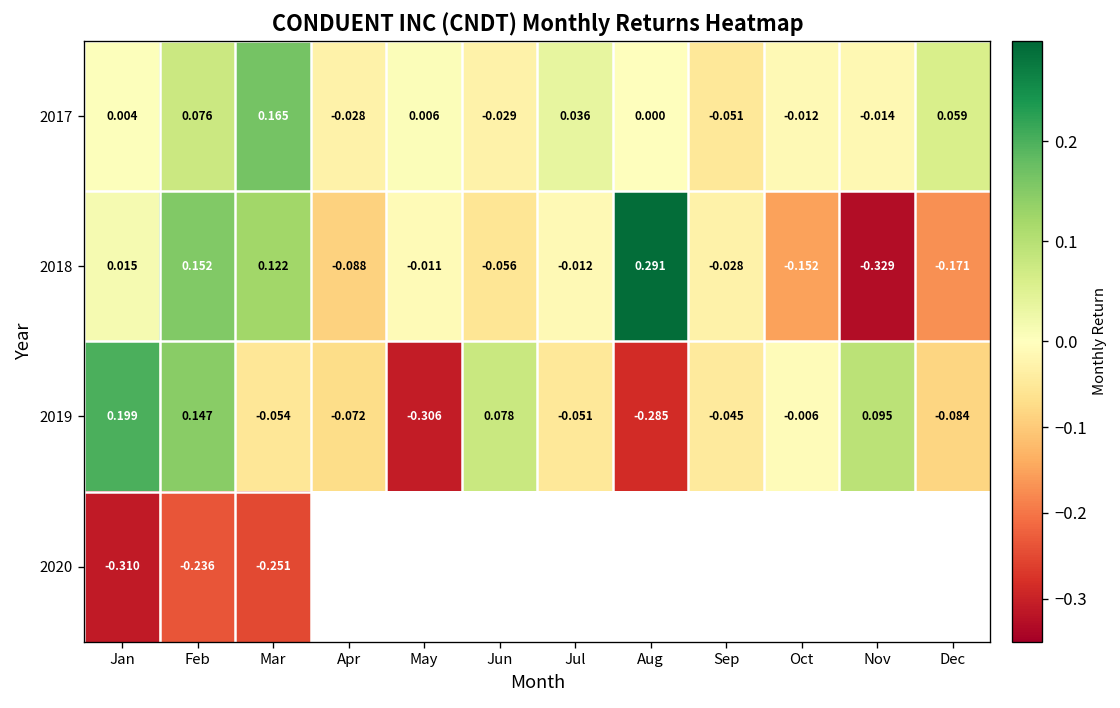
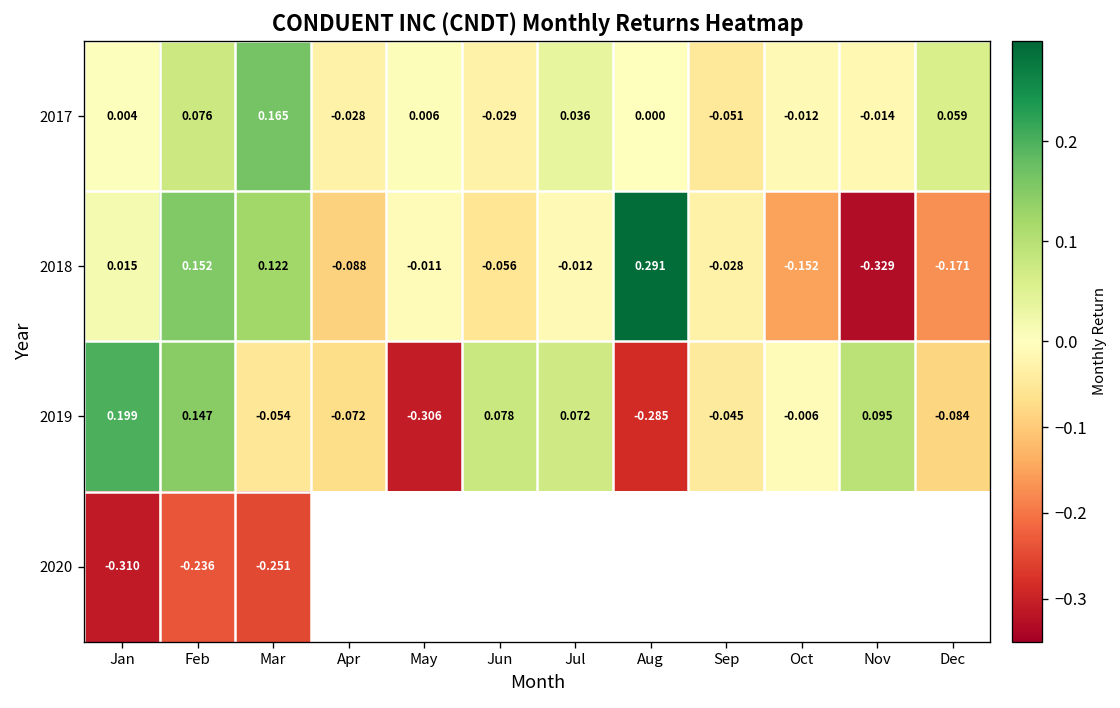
  {
    "2017": {
      "Jan": 0.004,
      "Feb": 0.076,
      "Mar": 0.165,
      "Apr": -0.028,
      "May": 0.006,
      "Jun": -0.029,
      "Jul": 0.036,
      "Aug": 0.000,
      "Sep": -0.051,
      "Oct": -0.012,
      "Nov": -0.014,
      "Dec": 0.059
    },
    "2018": {
      "Jan": 0.015,
      "Feb": 0.152,
      "Mar": 0.122,
      "Apr": -0.088,
      "May": -0.011,
      "Jun": -0.056,
      "Jul": -0.012,
      "Aug": 0.291,
      "Sep": -0.028,
      "Oct": -0.152,
      "Nov": -0.329,
      "Dec": -0.171
    },
    "2019": {
      "Jan": 0.199,
      "Feb": 0.147,
      "Mar": -0.054,
      "Apr": -0.072,
      "May": -0.306,
      "Jun": 0.078,
-     "Jul": -0.051,
+     "Jul": 0.072,
      "Aug": -0.285,
      "Sep": -0.045,
      "Oct": -0.006,
      "Nov": 0.095,
      "Dec": -0.084
    },
    "2020": {
      "Jan": -0.310,
      "Feb": -0.236,
      "Mar": -0.251
    }
  }
